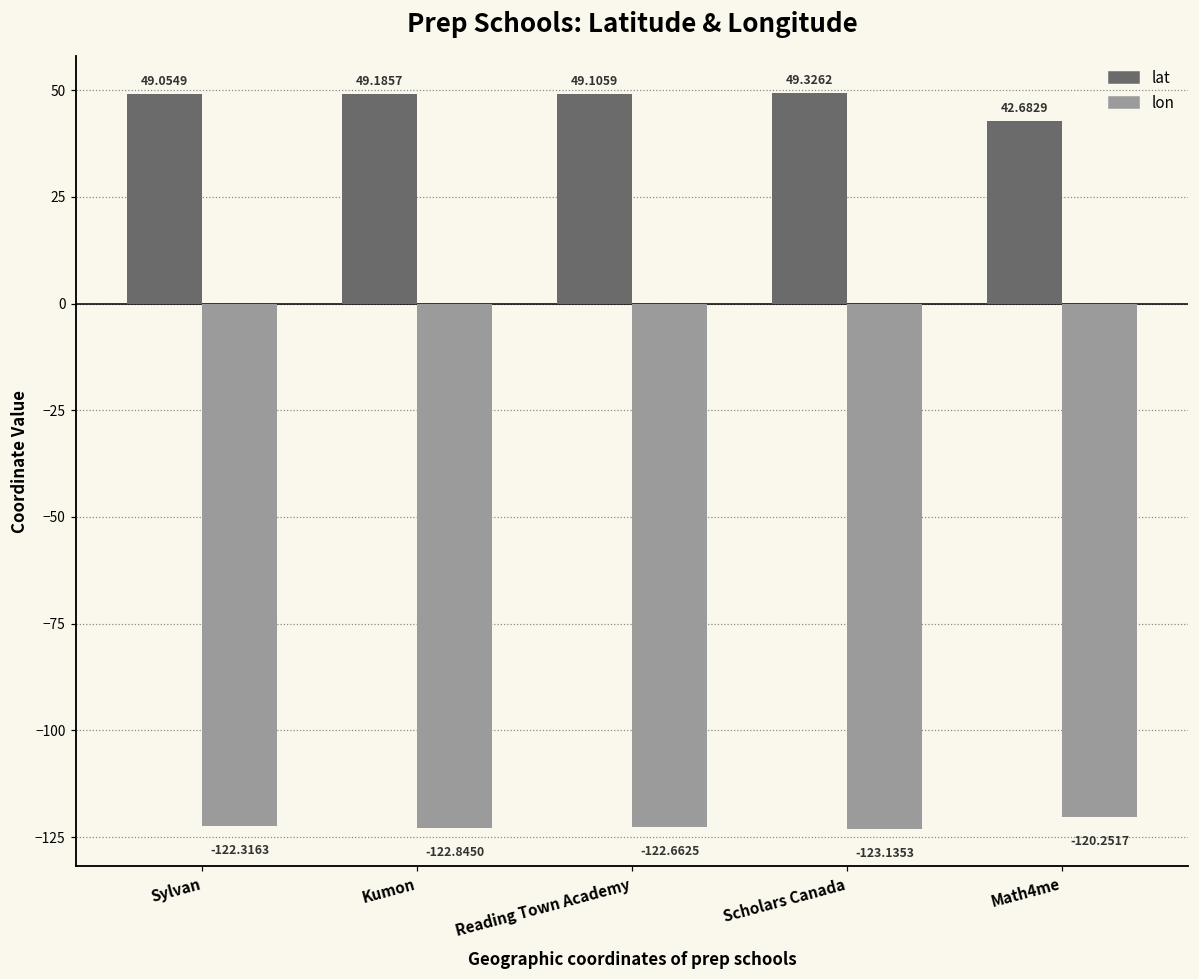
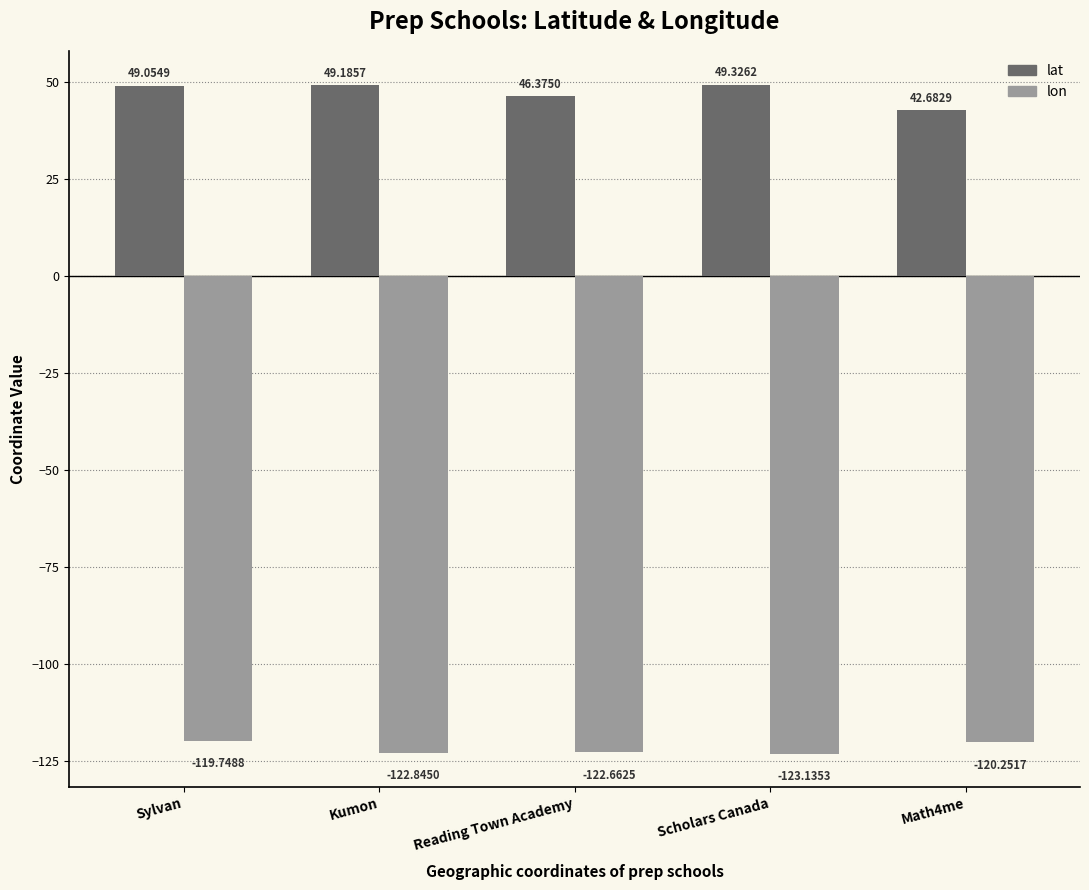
  {
    "lat": {
      "Sylvan": 49.0549,
      "Kumon": 49.1857,
-     "Reading Town Academy": 49.1059,
+     "Reading Town Academy": 46.3750,
      "Scholars Canada": 49.3262,
      "Math4me": 42.6829
    },
    "lon": {
-     "Sylvan": -122.3163,
+     "Sylvan": -119.7488,
      "Kumon": -122.8450,
      "Reading Town Academy": -122.6625,
      "Scholars Canada": -123.1353,
      "Math4me": -120.2517
    }
  }
